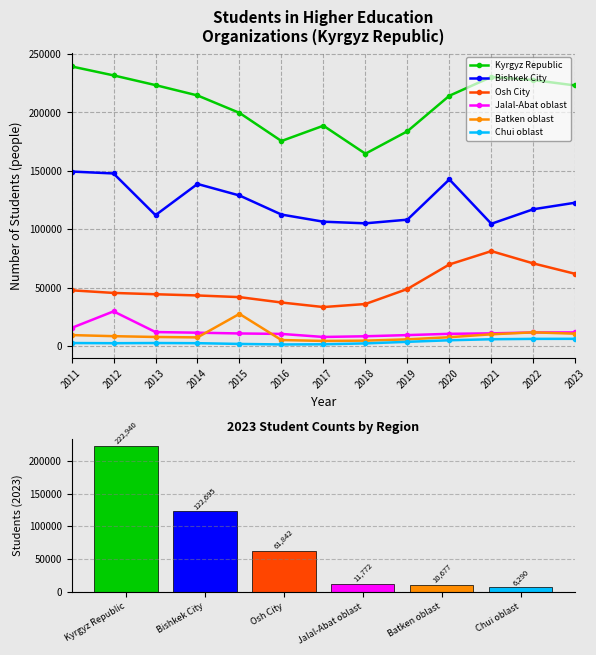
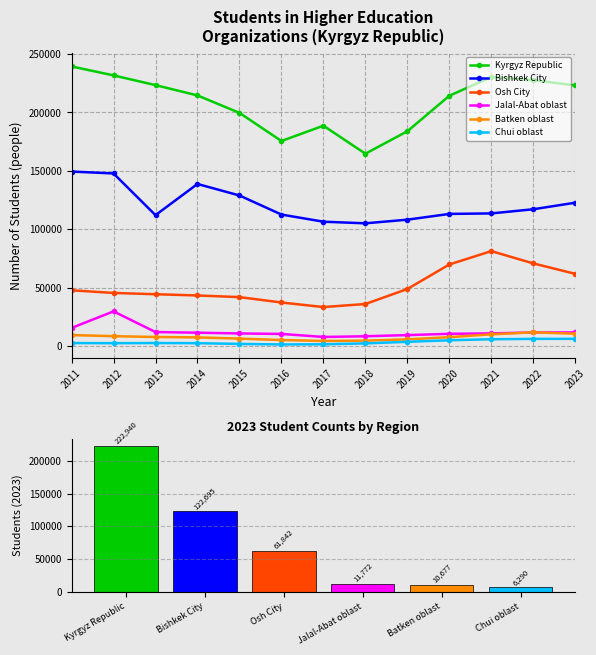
  {
    "Students in Higher Education Organizations (Kyrgyz Republic)": {
      "Kyrgyz Republic": {
        "2011": "239000",
        "2012": "232000",
        "2013": "223000",
        "2014": "214000",
        "2015": "200000",
        "2016": "175000",
        "2017": "189000",
        "2018": "165000",
        "2019": "184000",
        "2020": "214000",
        "2023": "223000"
      },
      "Bishkek City": {
        "2011": "149000",
        "2012": "148000",
        "2013": "112000",
        "2014": "139000",
        "2015": "129000",
        "2016": "113000",
        "2017": "106000",
        "2018": "105000",
        "2019": "108000",
-       "2020": "143000",
-       "2021": "105000",
+       "2020": "113000",
+       "2021": "114000",
        "2022": "117000",
        "2023": "123000"
      },
      "Osh City": {
        "2011": "48000",
        "2012": "46000",
        "2013": "44000",
        "2014": "43000",
        "2015": "42000",
        "2016": "37000",
        "2017": "33000",
        "2018": "36000",
        "2019": "49000",
        "2020": "70000",
        "2021": "81000",
        "2022": "71000",
        "2023": "62000"
      },
      "Jalal-Abat oblast": {
        "2011": "16000",
        "2012": "30000",
        "2013": "12000",
        "2014": "12000",
        "2015": "11000",
        "2016": "10000",
        "2017": "8000",
        "2018": "8000",
        "2019": "9000",
        "2020": "11000"
      },
      "Batken oblast": {
        "2011": "9000",
        "2012": "9000",
        "2013": "8000",
        "2014": "8000",
-       "2015": "28000",
+       "2015": "6000",
        "2016": "5000",
        "2017": "4000",
        "2018": "5000",
        "2020": "8000"
      },
      "Chui oblast": {
        "2011": "3000",
        "2012": "3000",
        "2013": "3000",
        "2014": "3000",
        "2015": "2000",
        "2016": "1000",
        "2017": "2000",
        "2018": "2000",
        "2020": "5000",
        "2021": "6000",
        "2022": "6000",
        "2023": "6000"
      }
    },
    "2023 Student Counts by Region": {
      "Kyrgyz Republic": "222,940",
      "Bishkek City": "122,695",
      "Osh City": "61,842",
      "Jalal-Abat oblast": "11,772",
      "Batken oblast": "10,677",
      "Chui oblast": "6,290"
    }
  }
